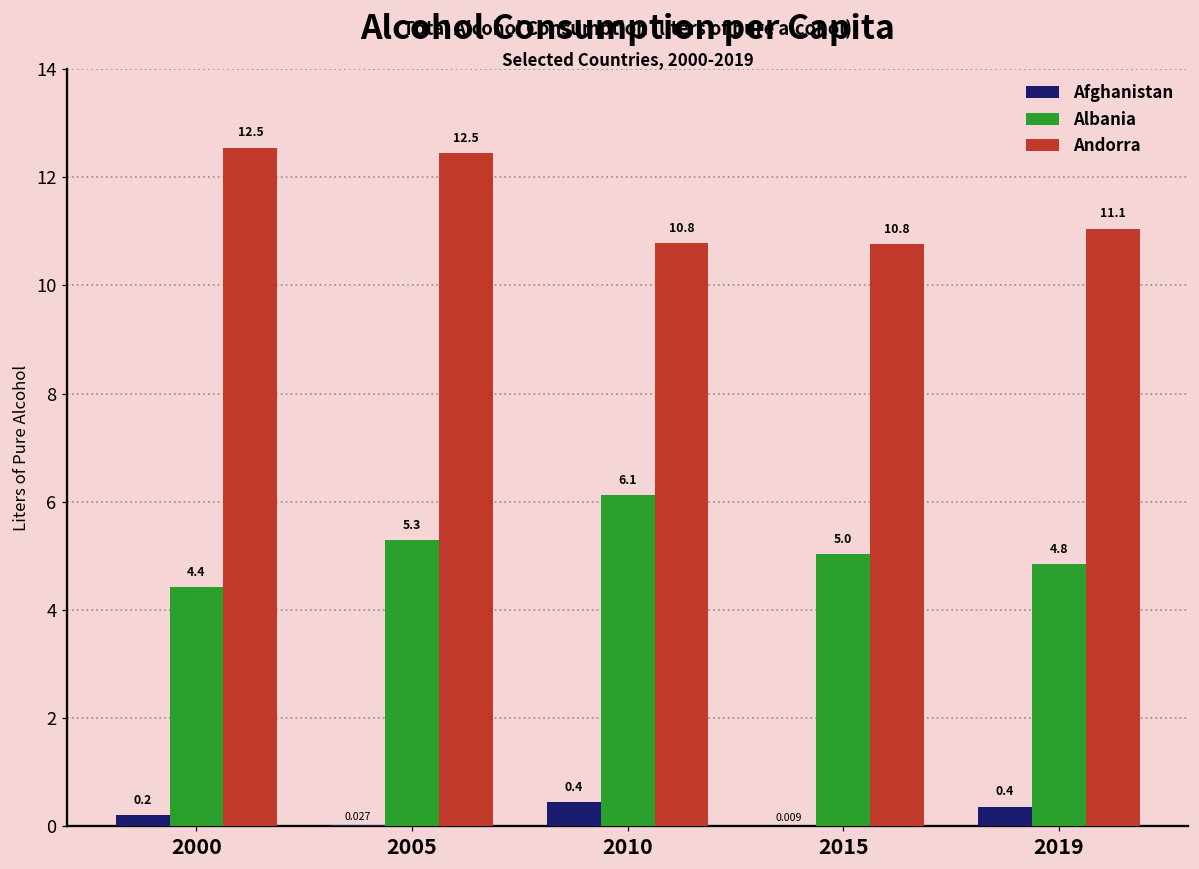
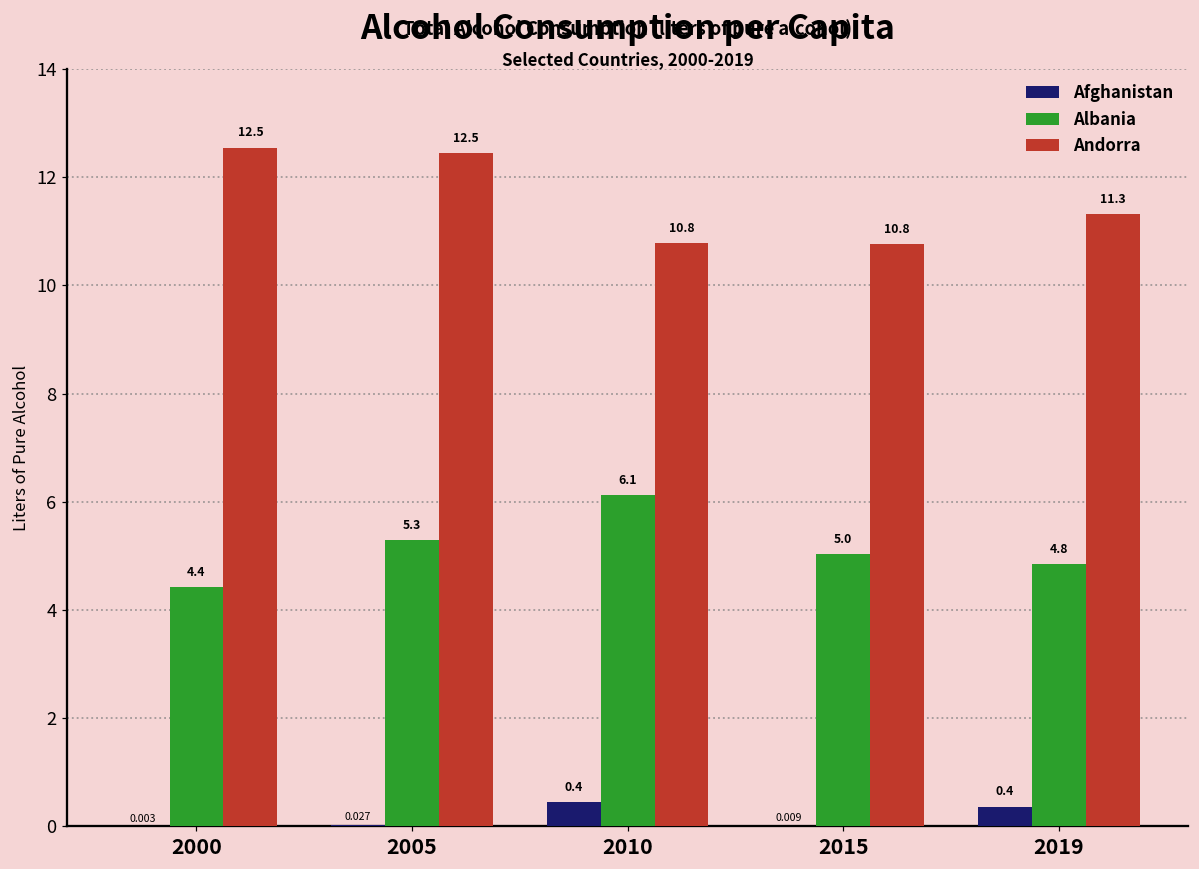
  {
    "Afghanistan": {
-     "2000": 0.2,
+     "2000": 0.003,
      "2005": 0.027,
      "2010": 0.4,
      "2015": 0.009,
      "2019": 0.4
    },
    "Albania": {
      "2000": 4.4,
      "2005": 5.3,
      "2010": 6.1,
      "2015": 5.0,
      "2019": 4.8
    },
    "Andorra": {
      "2000": 12.5,
      "2005": 12.5,
      "2010": 10.8,
      "2015": 10.8,
-     "2019": 11.1
+     "2019": 11.3
    }
  }
